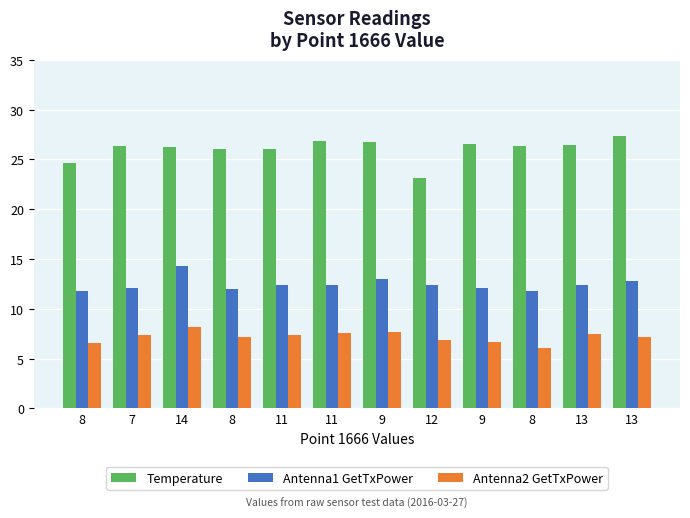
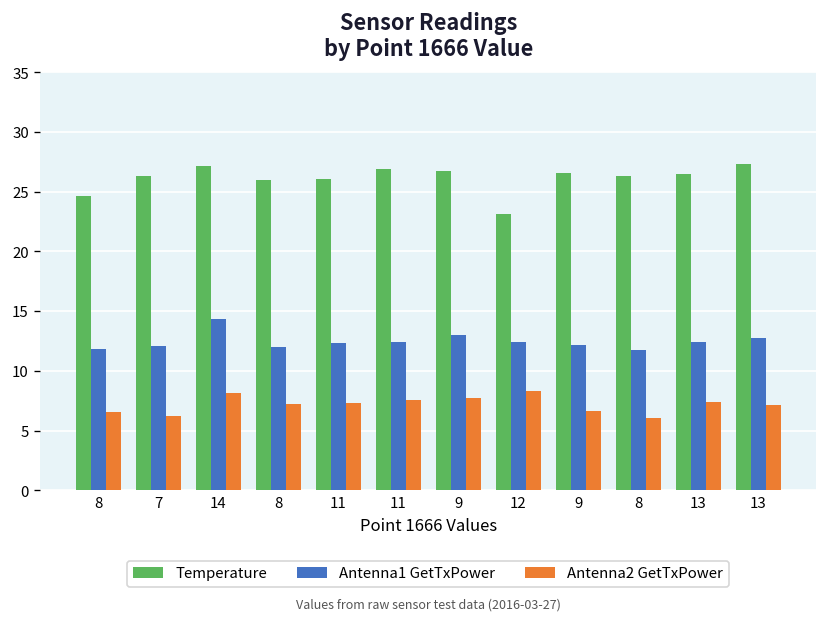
  {
    "Temperature": {
      "7": 26,
-     "14": 26,
+     "14": 27,
      "12": 23
    },
    "Antenna1 GetTxPower": {
      "7": 12,
      "14": 14,
      "12": 12
    },
    "Antenna2 GetTxPower": {
-     "7": 7,
+     "7": 6,
      "14": 8,
-     "12": 7
+     "12": 8
    }
  }
